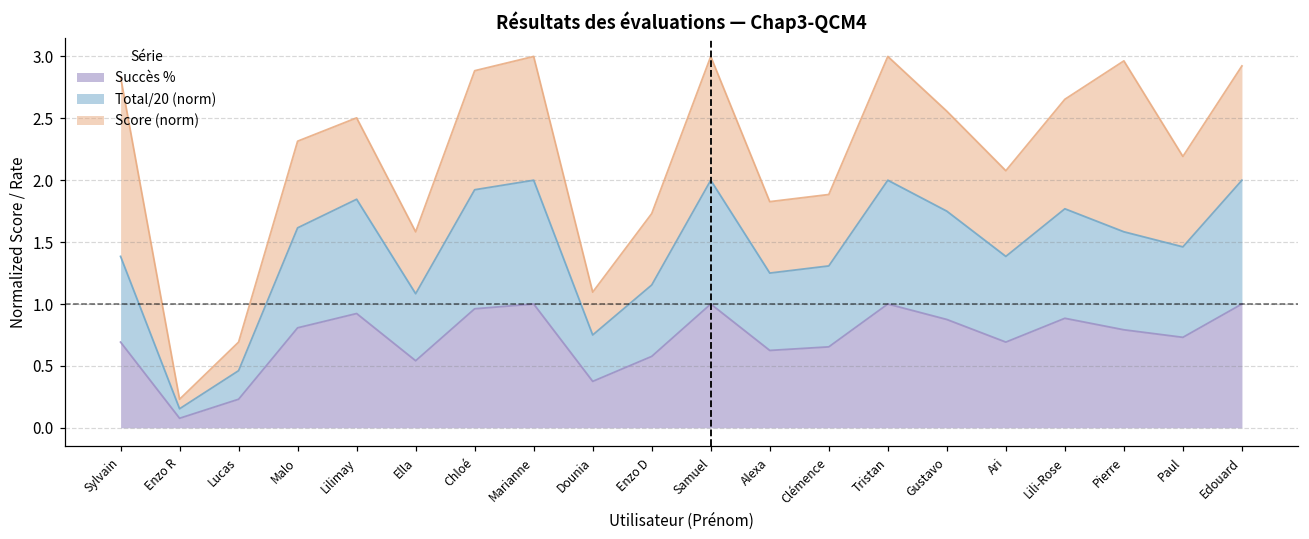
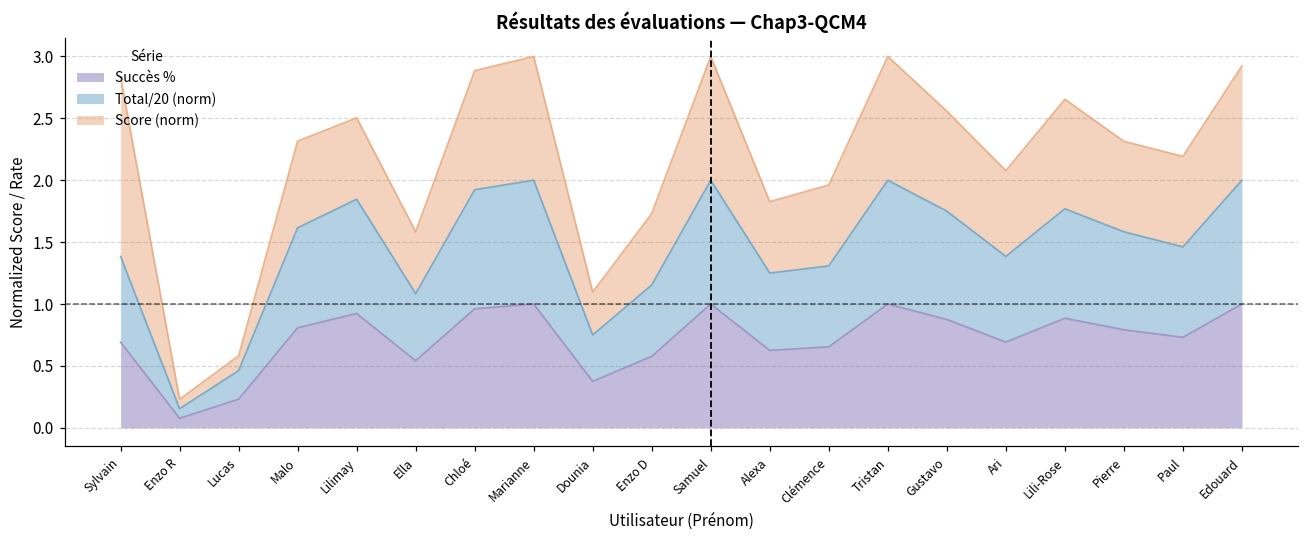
  {
    "Score (norm)": {
      "Sylvain": 1.45,
      "Enzo R": 0.08,
-     "Lucas": 0.23,
+     "Lucas": 0.12,
      "Malo": 0.70,
      "Lilimay": 0.66,
      "Ella": 0.50,
      "Chloé": 0.96,
      "Marianne": 1.00,
      "Dounia": 0.35,
      "Enzo D": 0.58,
      "Samuel": 1.00,
      "Alexa": 0.58,
-     "Clémence": 0.58,
+     "Clémence": 0.65,
      "Tristan": 1.00,
      "Gustavo": 0.81,
      "Ari": 0.69,
      "Lili-Rose": 0.88,
-     "Pierre": 1.38,
+     "Pierre": 0.73,
      "Paul": 0.73,
      "Edouard": 0.92
    }
  }
